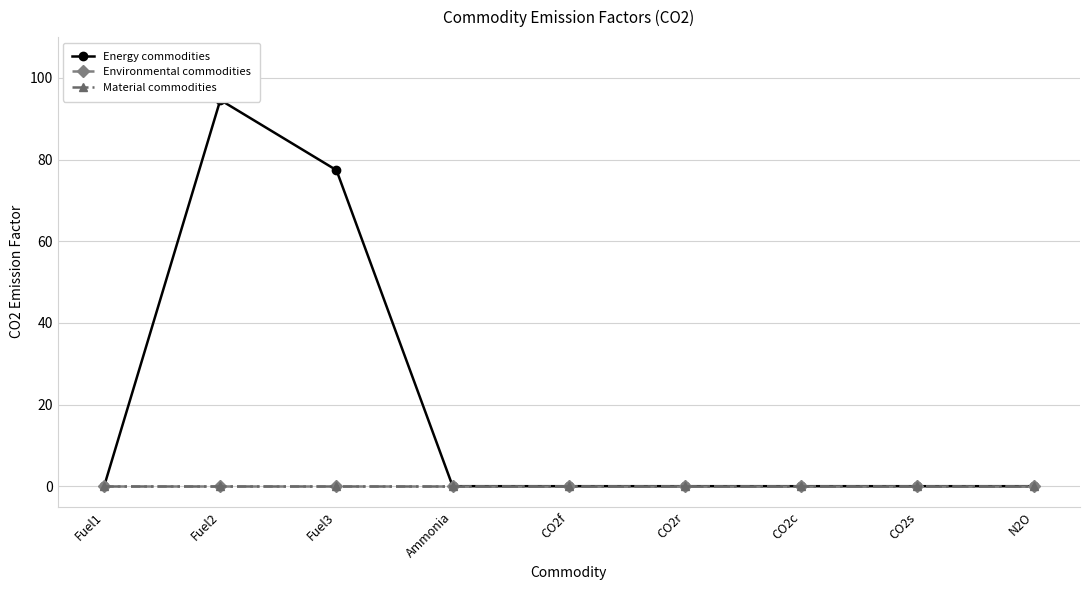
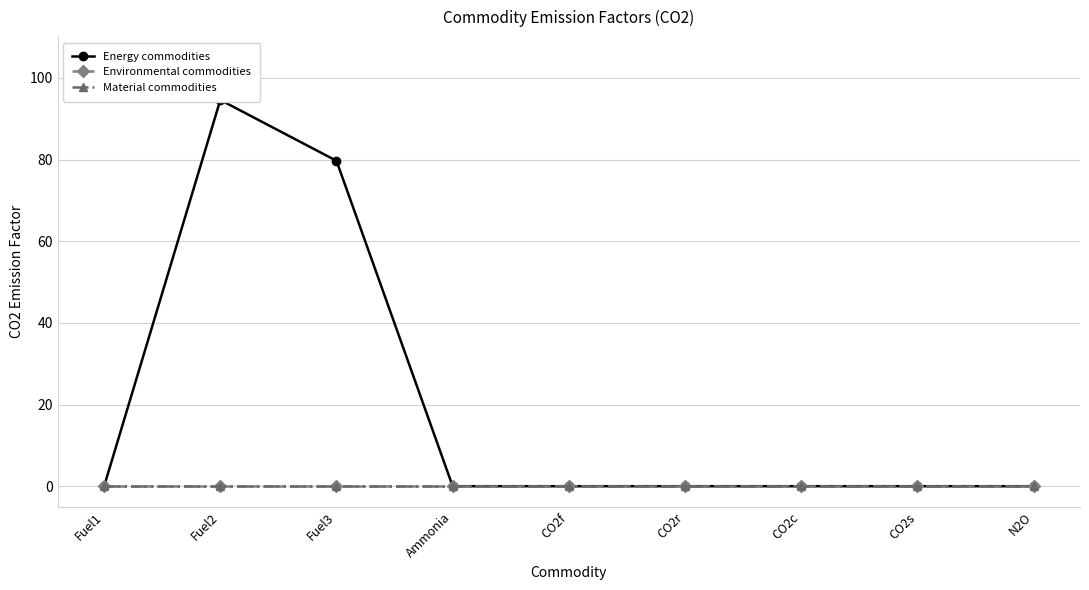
  {
    "Energy commodities": {
-     "Fuel3": 77
+     "Fuel3": 80
    },
    "Material commodities": {
      "Fuel2": 0,
      "Fuel3": 0
    }
  }
